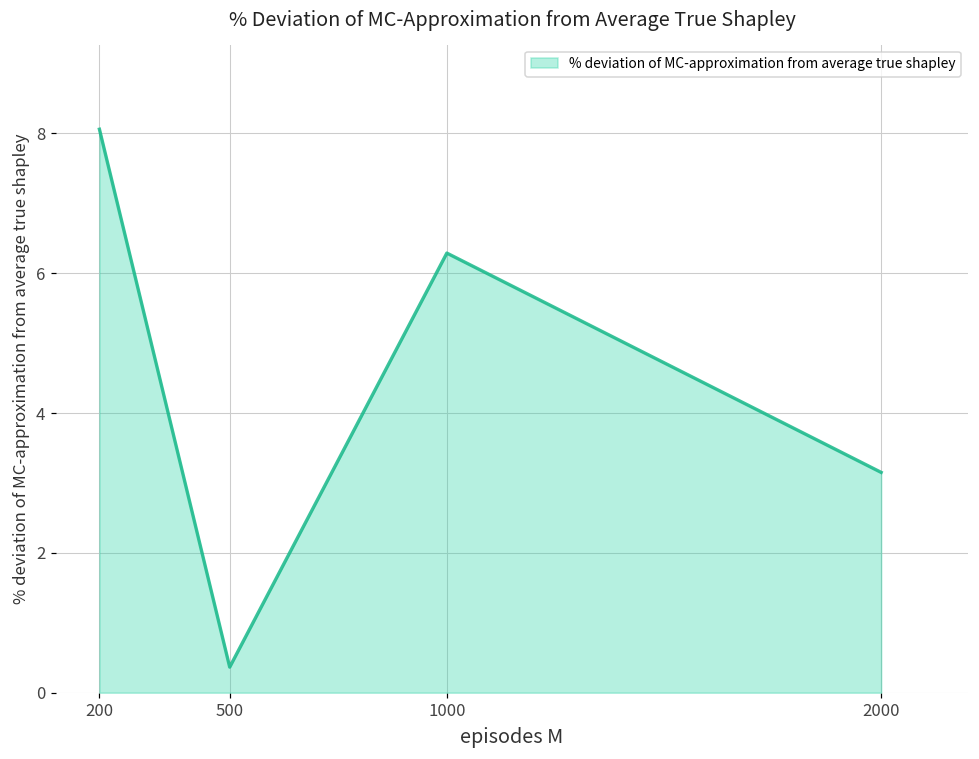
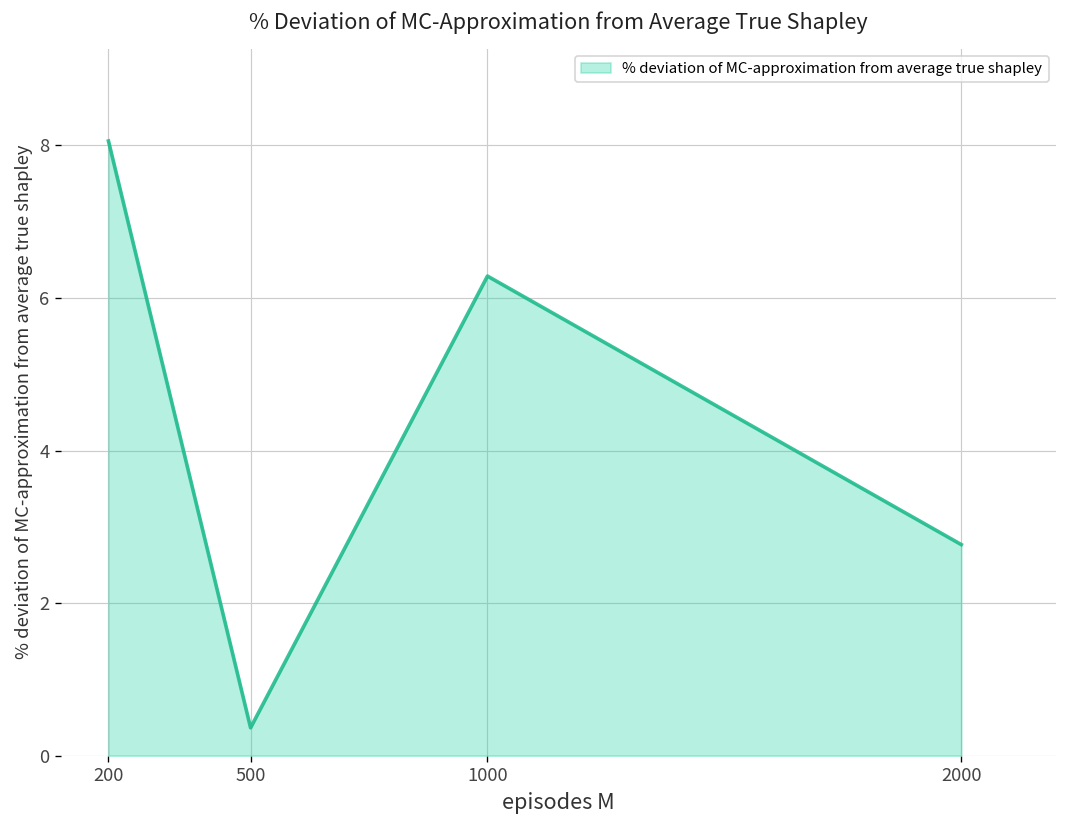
  {
    "200": 8.1,
    "500": 0.4,
    "1000": 6.3,
-   "2000": 3.2
+   "2000": 2.8
  }
